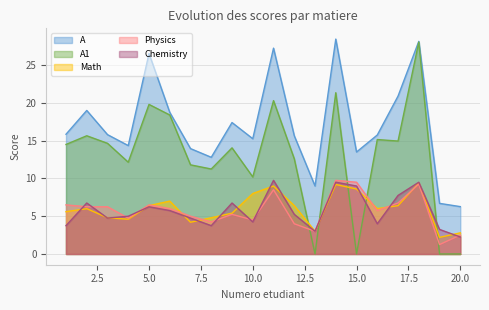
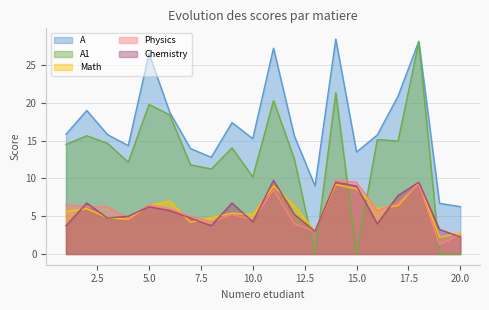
  {
    "A": {
      "10.0": 15,
      "15.0": 14,
      "20.0": 6
    },
    "A1": {
      "5.0": 20,
      "10.0": 10,
      "15.0": 0,
      "20.0": 0
    },
    "Math": {
-     "10.0": 8,
+     "10.0": 5,
      "15.0": 9
    },
    "Physics": {
      "15.0": 10
    },
    "Chemistry": {
      "15.0": 9
    }
  }
